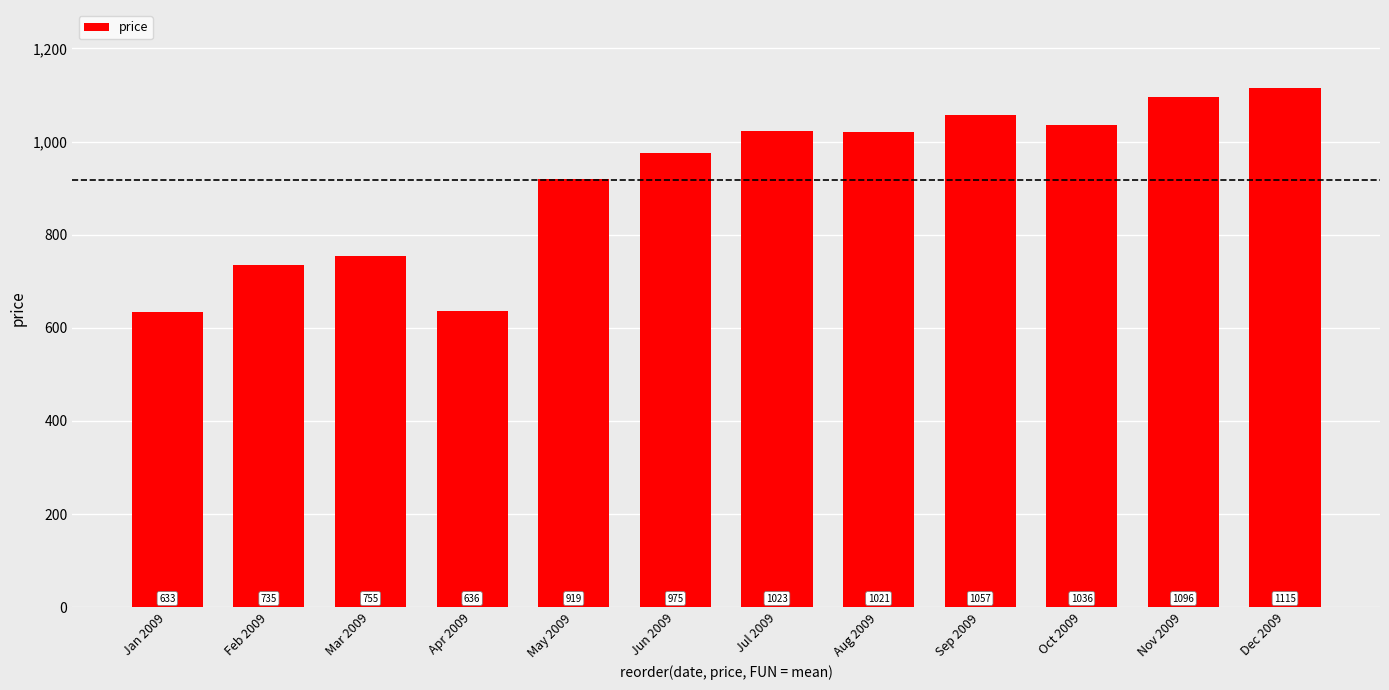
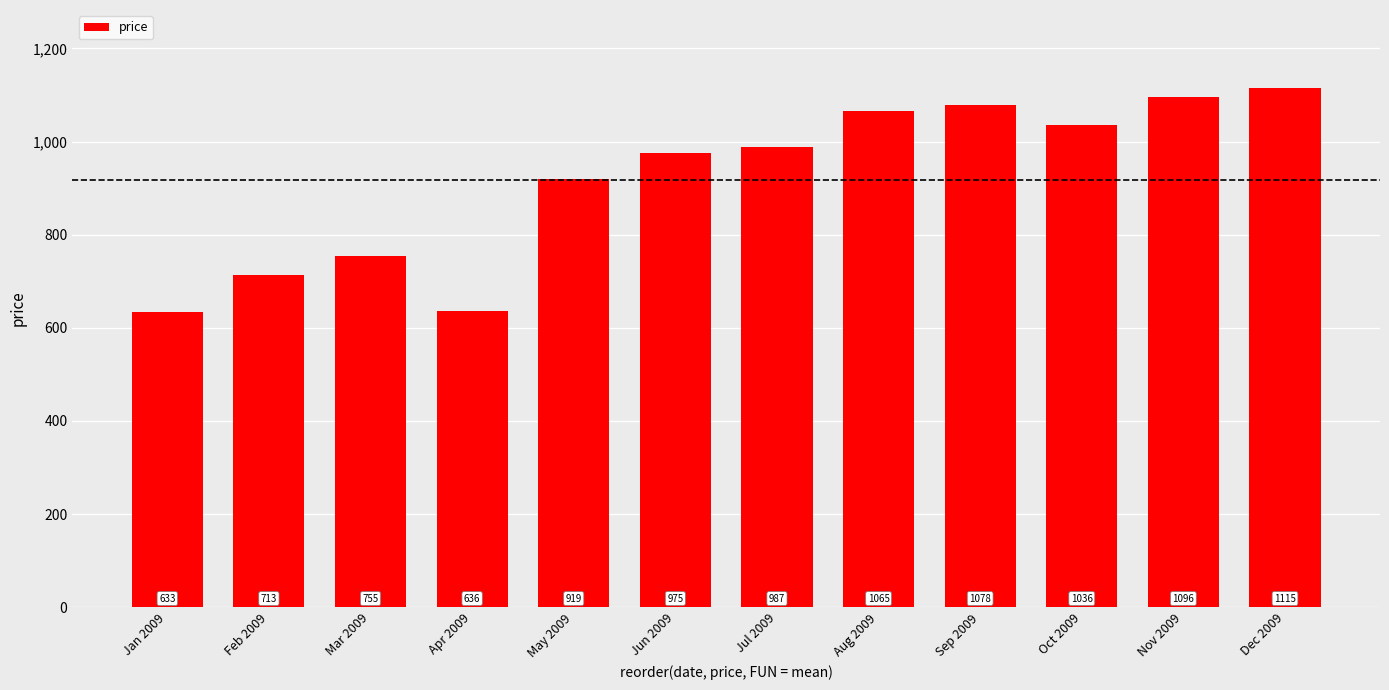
  {
-   "Feb 2009": 735,
-   "Jul 2009": 1023,
-   "Aug 2009": 1021,
-   "Sep 2009": 1057
+   "Feb 2009": 713,
+   "Jul 2009": 987,
+   "Aug 2009": 1065,
+   "Sep 2009": 1078
  }
